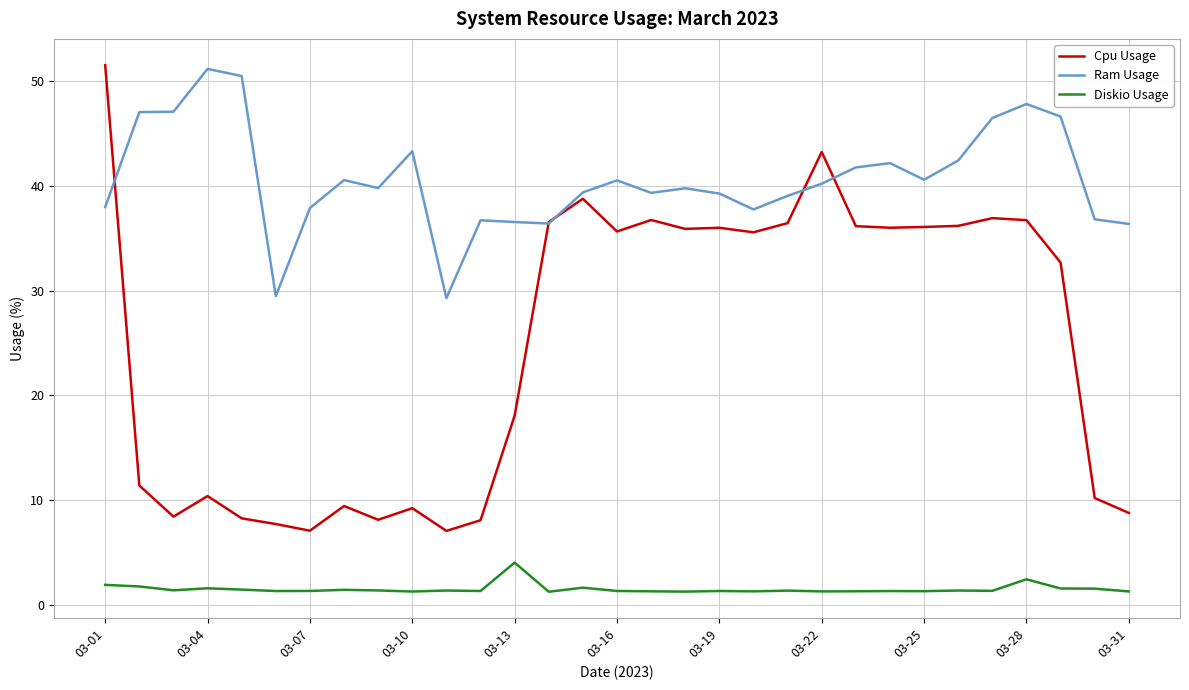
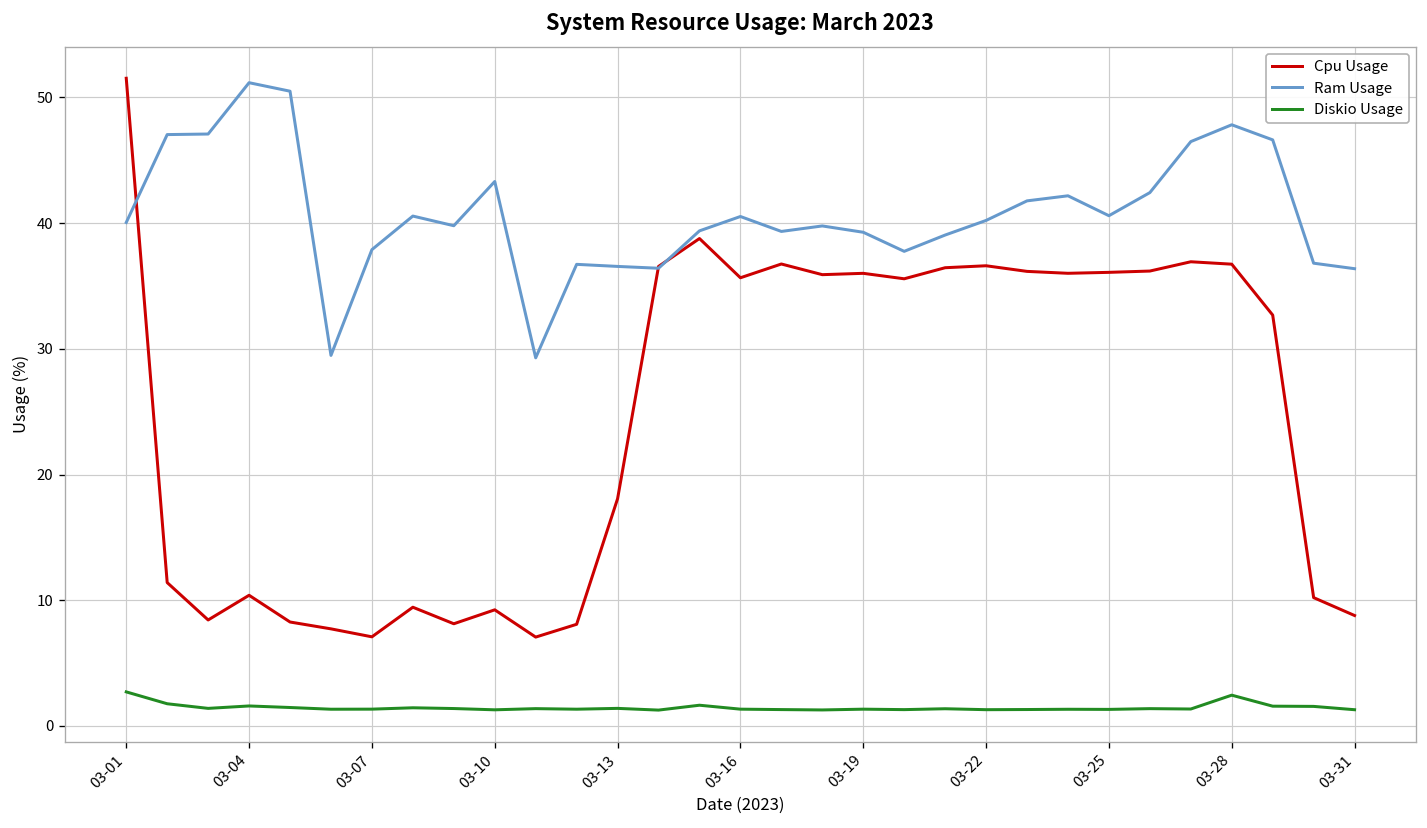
  {
    "Cpu Usage": {
      "03-01": 51.5,
      "03-04": 10.4,
      "03-07": 7.1,
      "03-10": 9.2,
      "03-13": 18.1,
      "03-16": 35.7,
      "03-19": 36.0,
-     "03-22": 43.2,
+     "03-22": 36.6,
      "03-25": 36.1,
      "03-28": 36.7,
      "03-31": 8.8
    },
    "Ram Usage": {
-     "03-01": 38.0,
+     "03-01": 40.1,
      "03-04": 51.2,
      "03-07": 37.9,
      "03-10": 43.3,
      "03-13": 36.6,
      "03-16": 40.5,
      "03-19": 39.3,
      "03-22": 40.2,
      "03-25": 40.6,
      "03-28": 47.8,
      "03-31": 36.4
    },
    "Diskio Usage": {
-     "03-01": 1.9,
+     "03-01": 2.7,
      "03-04": 1.6,
      "03-07": 1.3,
      "03-10": 1.3,
-     "03-13": 4.0,
+     "03-13": 1.4,
      "03-16": 1.3,
      "03-19": 1.3,
      "03-22": 1.3,
      "03-25": 1.3,
      "03-28": 2.4,
      "03-31": 1.3
    }
  }
